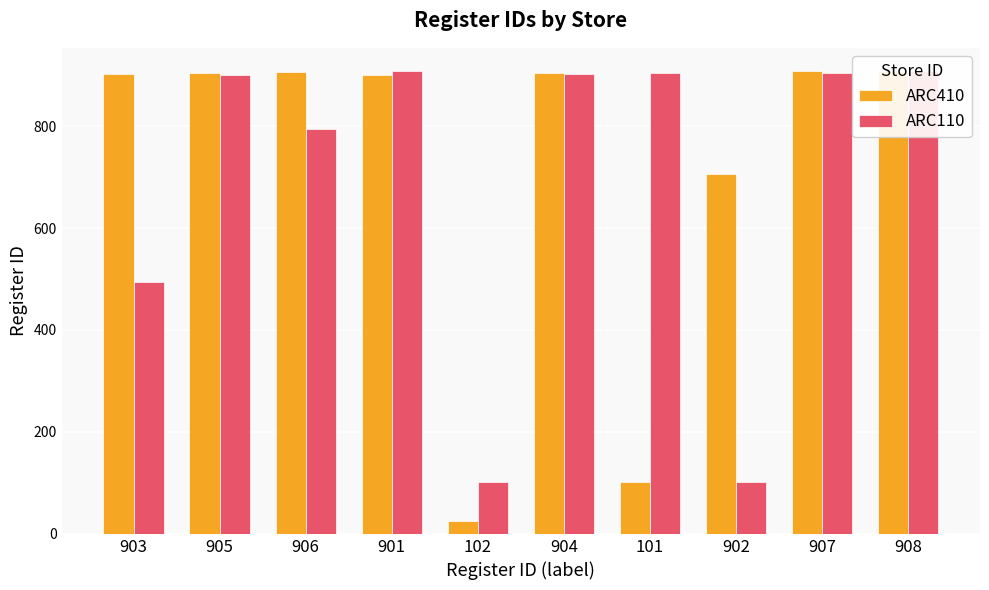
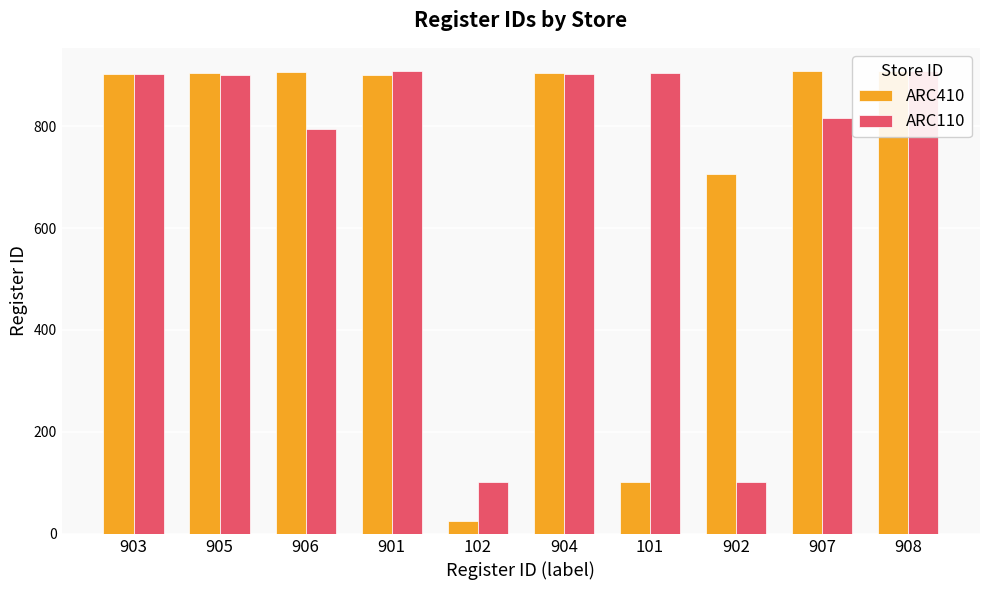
  {
    "ARC410": {
      "903": 900,
      "905": 910,
      "906": 910,
      "901": 900,
      "102": 30,
      "904": 900,
      "101": 100,
      "902": 710,
      "907": 910
    },
    "ARC110": {
-     "903": 500,
+     "903": 900,
      "905": 900,
      "906": 800,
      "901": 910,
      "102": 100,
      "904": 900,
      "101": 900,
      "902": 100,
-     "907": 910
+     "907": 820
    }
  }
